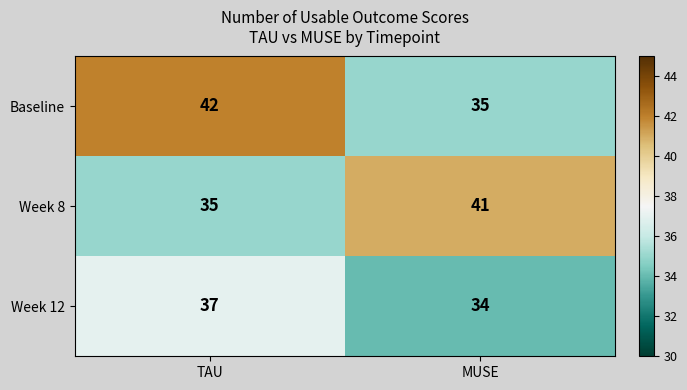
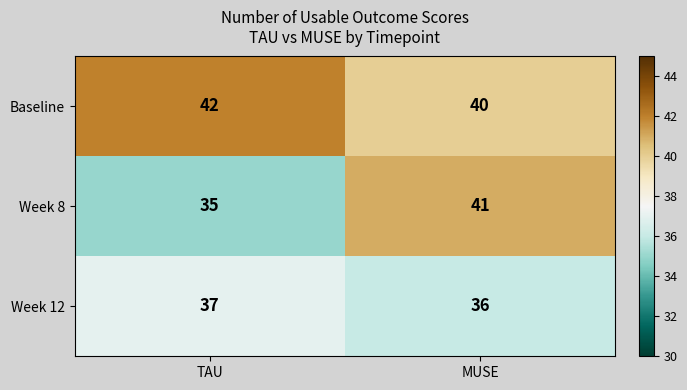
  {
    "Baseline": {
      "TAU": 42,
-     "MUSE": 35
+     "MUSE": 40
    },
    "Week 8": {
      "TAU": 35,
      "MUSE": 41
    },
    "Week 12": {
      "TAU": 37,
-     "MUSE": 34
+     "MUSE": 36
    }
  }
